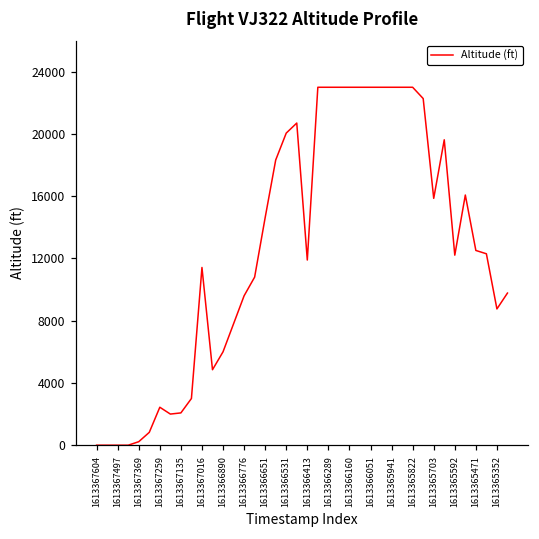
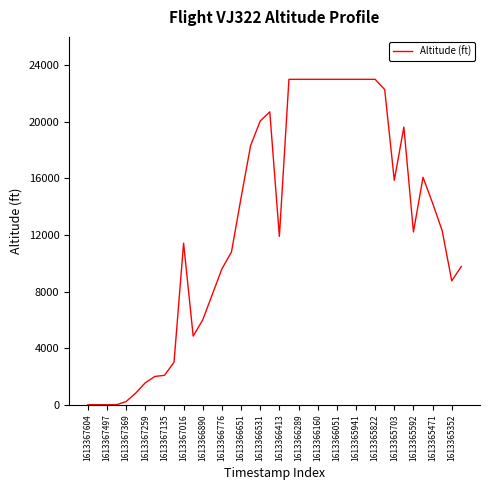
  {
    "1613367604": 0,
    "1613367497": 0,
    "1613367369": 200,
-   "1613367259": 2400,
+   "1613367259": 1600,
    "1613367135": 2100,
    "1613367016": 11400,
    "1613366890": 6000,
    "1613366776": 9600,
    "1613366651": 14600,
    "1613366531": 20100,
    "1613366413": 11900,
    "1613366289": 23000,
    "1613366160": 23000,
    "1613366051": 23000,
    "1613365941": 23000,
    "1613365822": 23000,
    "1613365703": 15900,
    "1613365592": 12200,
-   "1613365471": 12500,
+   "1613365471": 14300,
    "1613365352": 8800
  }
